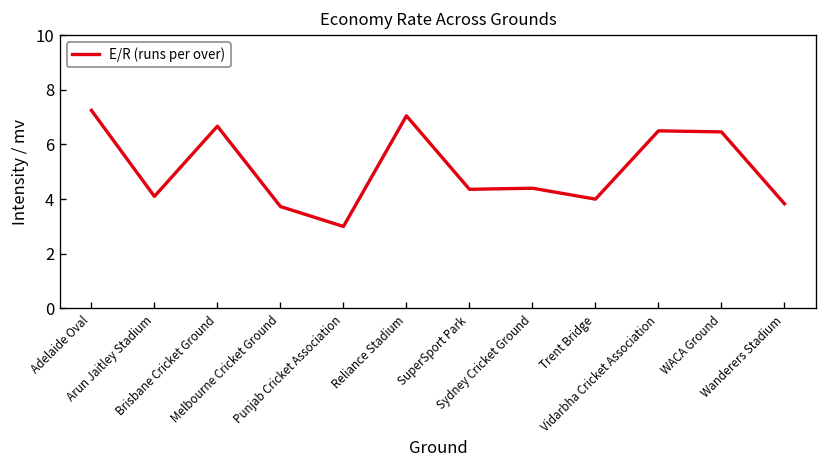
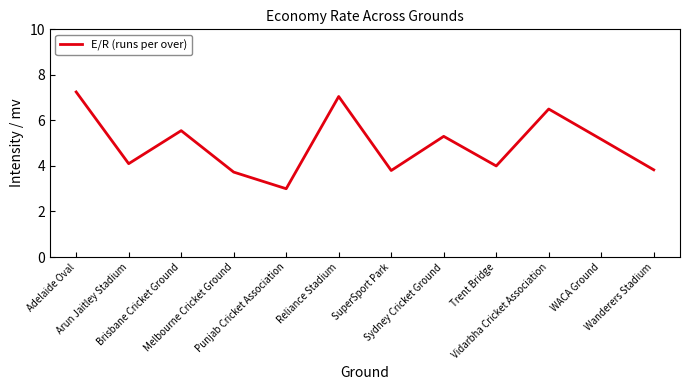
  {
    "Adelaide Oval": 7.3,
    "Arun Jaitley Stadium": 4.1,
-   "Brisbane Cricket Ground": 6.7,
+   "Brisbane Cricket Ground": 5.6,
    "Melbourne Cricket Ground": 3.7,
    "Punjab Cricket Association": 3.0,
    "Reliance Stadium": 7.1,
-   "SuperSport Park": 4.4,
-   "Sydney Cricket Ground": 4.4,
+   "SuperSport Park": 3.8,
+   "Sydney Cricket Ground": 5.3,
    "Trent Bridge": 4.0,
    "Vidarbha Cricket Association": 6.5,
-   "WACA Ground": 6.5,
+   "WACA Ground": 5.2,
    "Wanderers Stadium": 3.8
  }
